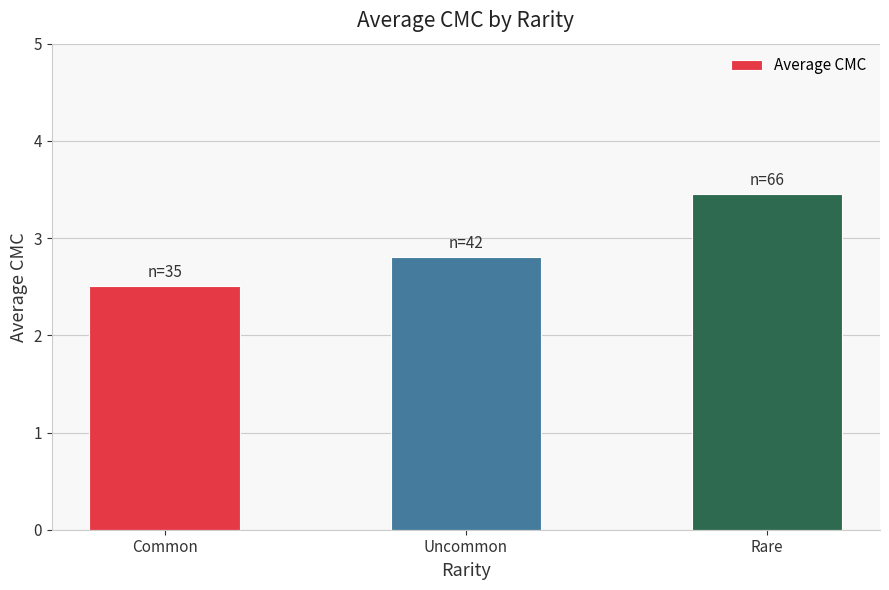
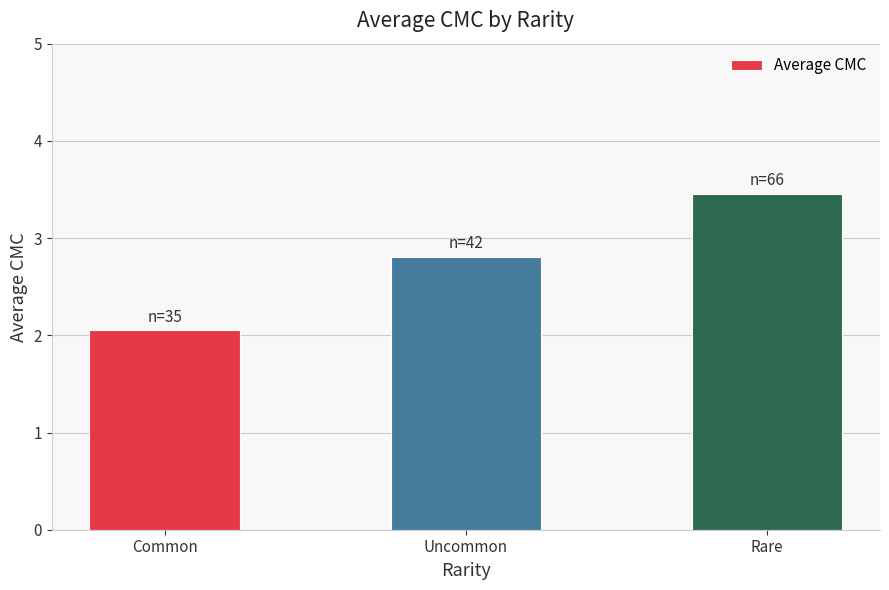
  {
-   "Common": 2.5
+   "Common": 2.1
  }
